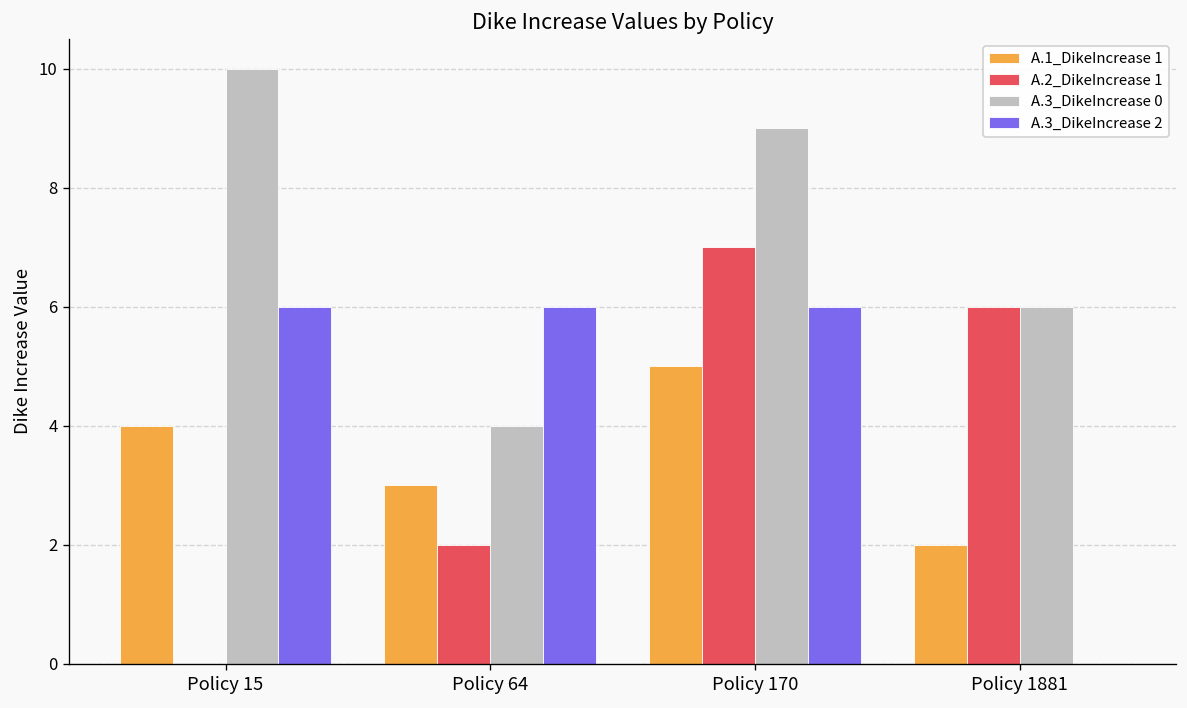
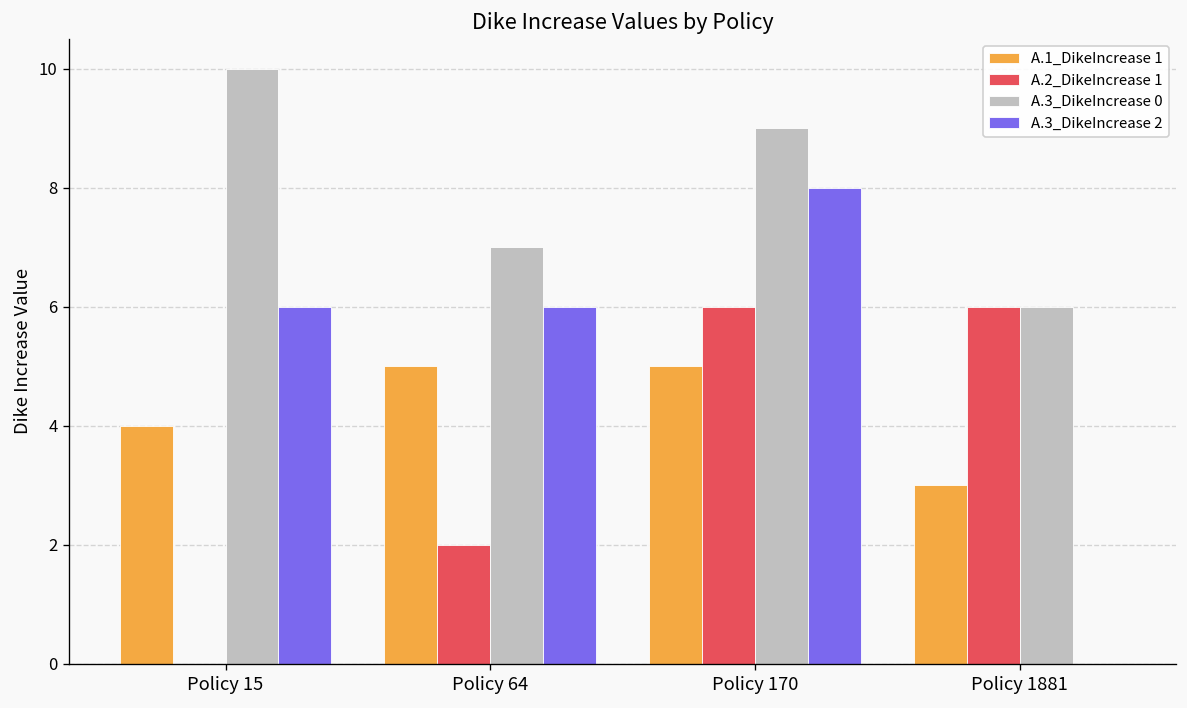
  {
    "A.1_DikeIncrease 1": {
      "Policy 15": 4,
-     "Policy 64": 3,
+     "Policy 64": 5,
      "Policy 170": 5,
-     "Policy 1881": 2
+     "Policy 1881": 3
    },
    "A.2_DikeIncrease 1": {
      "Policy 15": 0,
      "Policy 64": 2,
-     "Policy 170": 7,
+     "Policy 170": 6,
      "Policy 1881": 6
    },
    "A.3_DikeIncrease 0": {
      "Policy 15": 10,
-     "Policy 64": 4,
+     "Policy 64": 7,
      "Policy 170": 9,
      "Policy 1881": 6
    },
    "A.3_DikeIncrease 2": {
      "Policy 15": 6,
      "Policy 64": 6,
-     "Policy 170": 6,
+     "Policy 170": 8,
      "Policy 1881": 0
    }
  }
